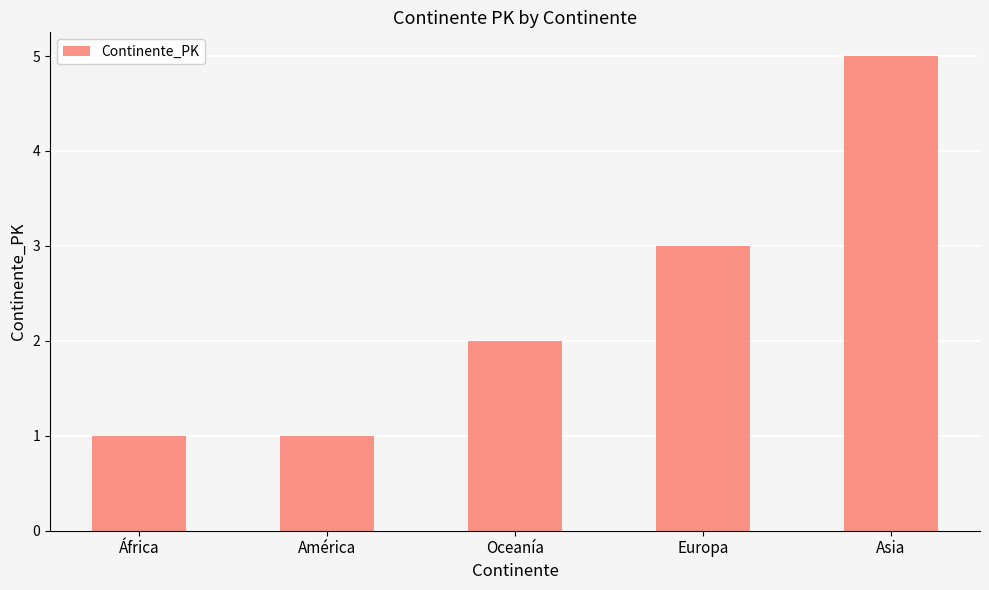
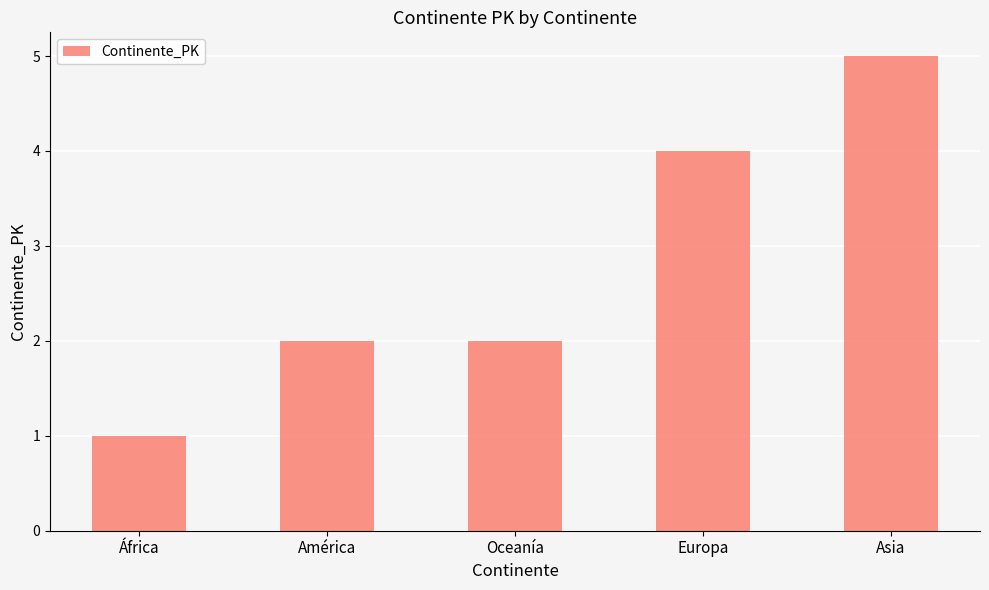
  {
    "África": 1,
-   "América": 1,
+   "América": 2,
    "Oceanía": 2,
-   "Europa": 3,
+   "Europa": 4,
    "Asia": 5
  }
